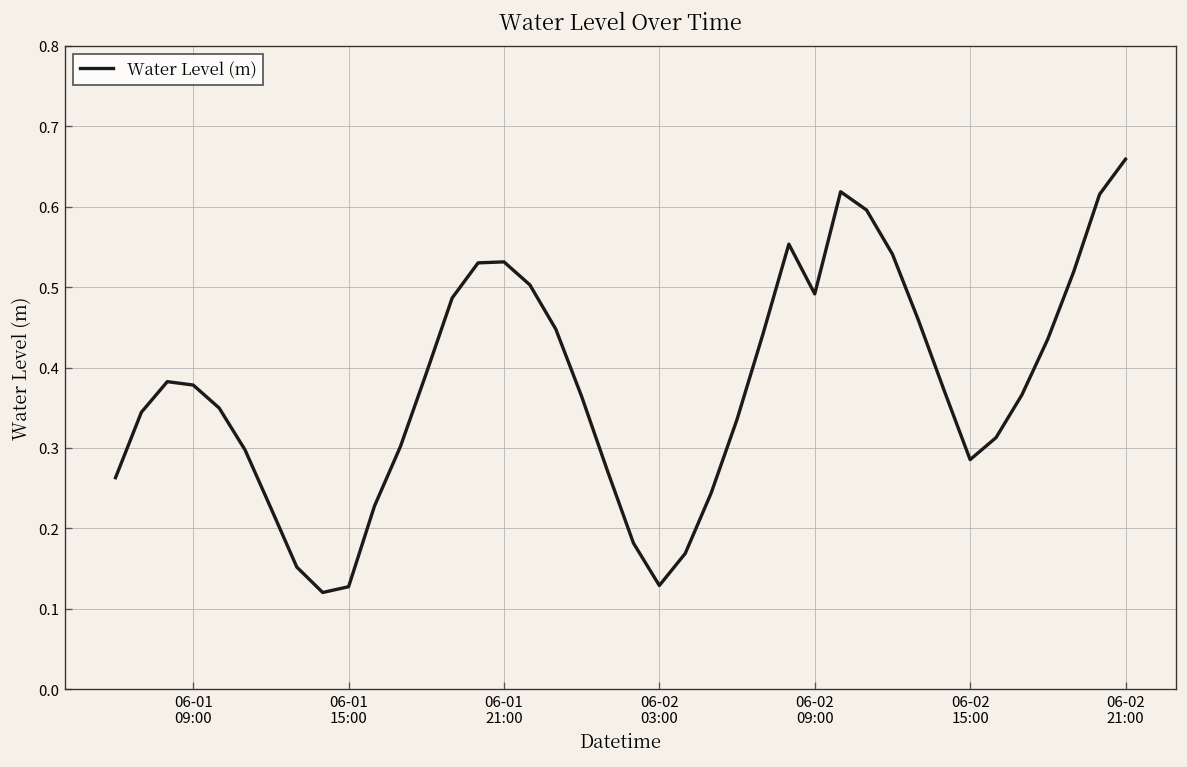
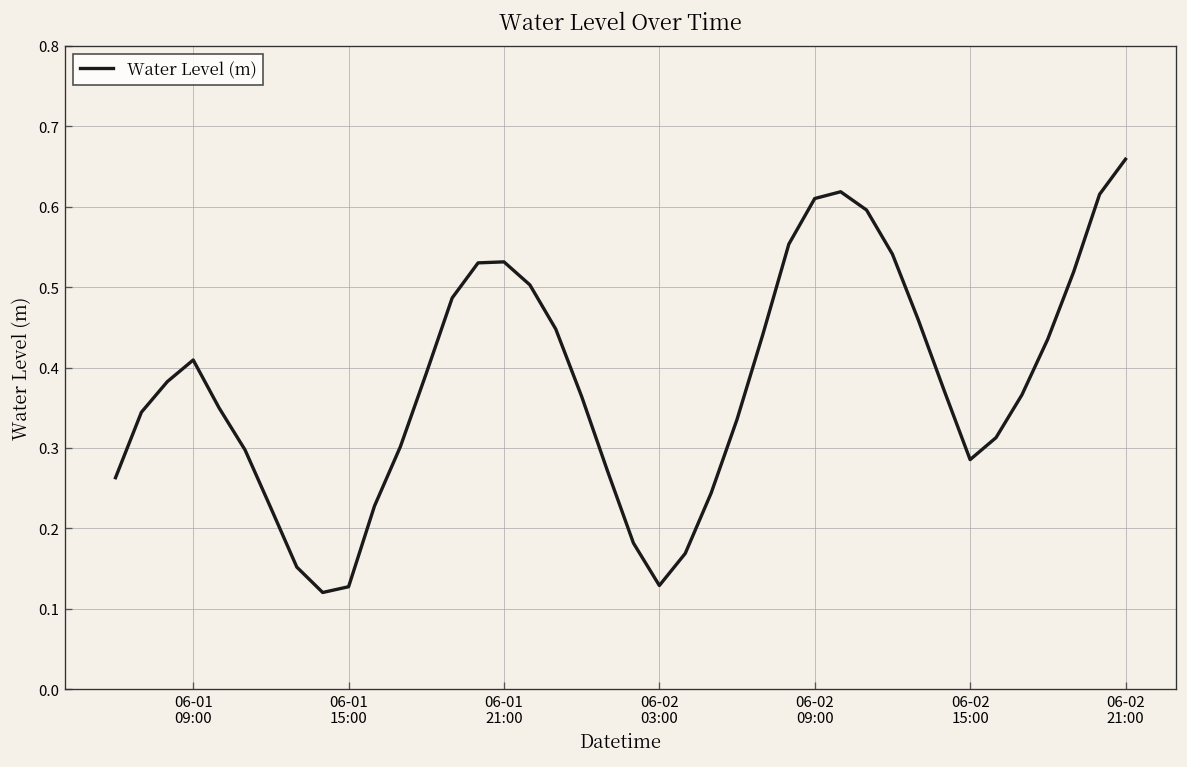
  {
-   "06-01 09:00": 0.38,
+   "06-01 09:00": 0.41,
    "06-01 15:00": 0.13,
    "06-01 21:00": 0.53,
    "06-02 03:00": 0.13,
-   "06-02 09:00": 0.49,
+   "06-02 09:00": 0.61,
    "06-02 15:00": 0.29,
    "06-02 21:00": 0.66
  }
